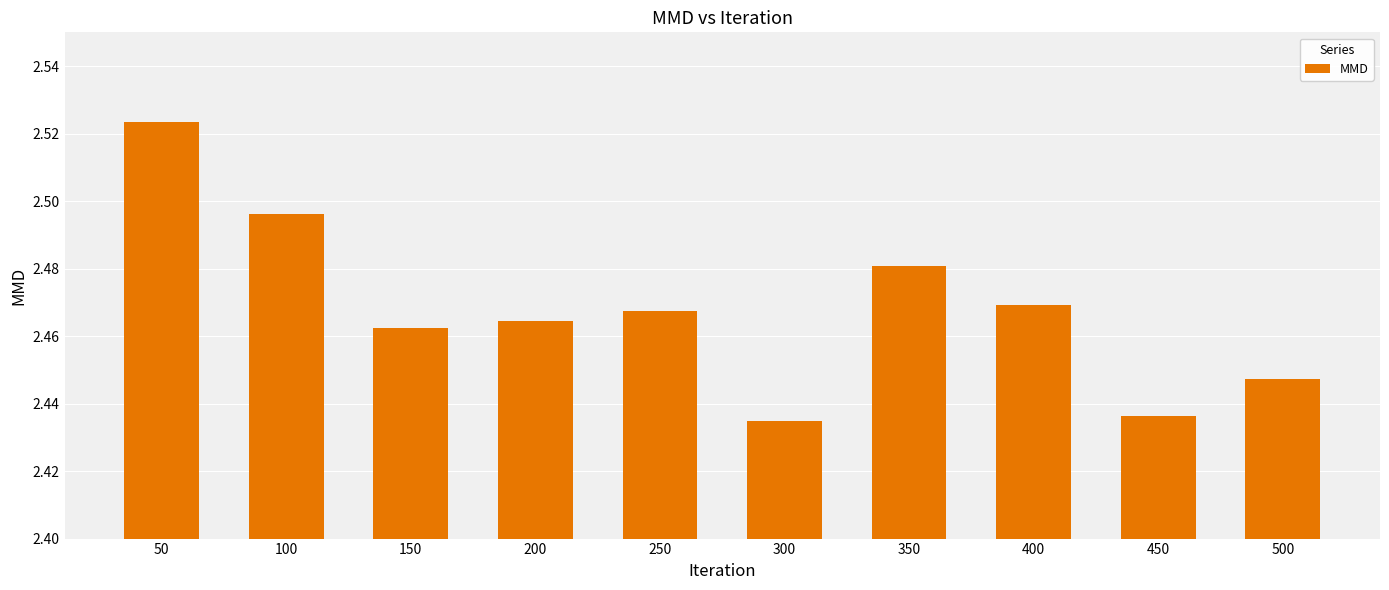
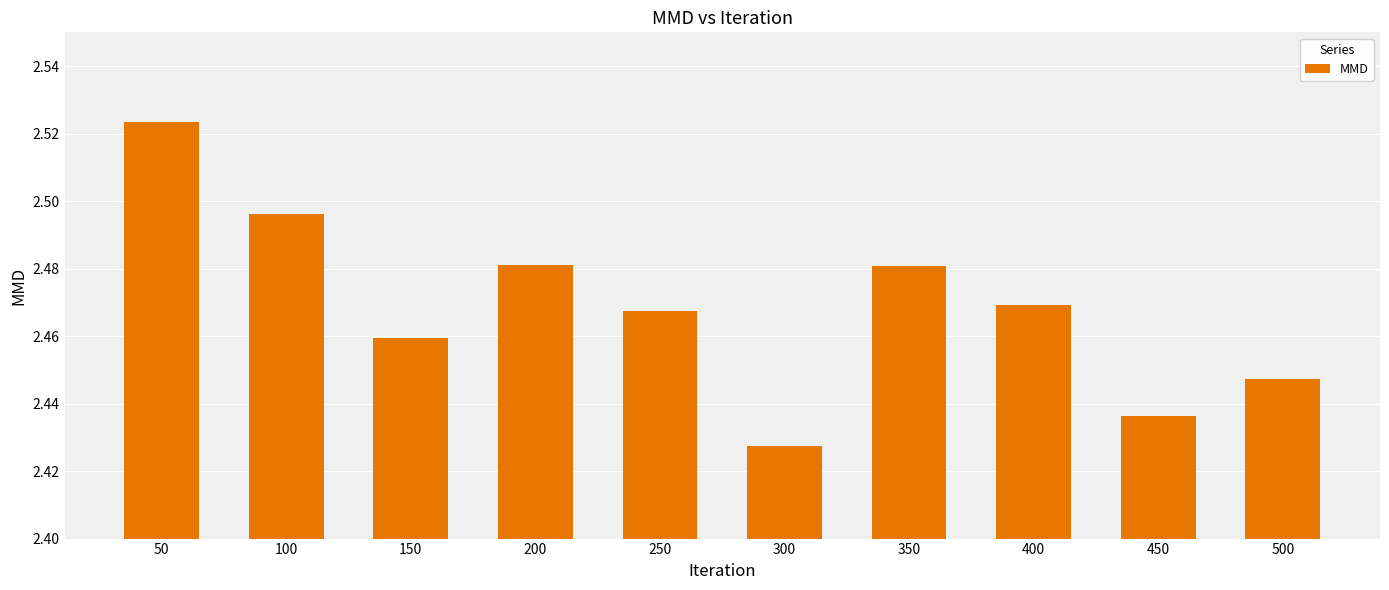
  {
    "50": 2.523,
    "100": 2.496,
-   "150": 2.462,
-   "200": 2.465,
+   "150": 2.459,
+   "200": 2.481,
    "250": 2.467,
-   "300": 2.435,
+   "300": 2.427,
    "350": 2.481,
    "400": 2.469,
    "450": 2.436,
    "500": 2.447
  }
